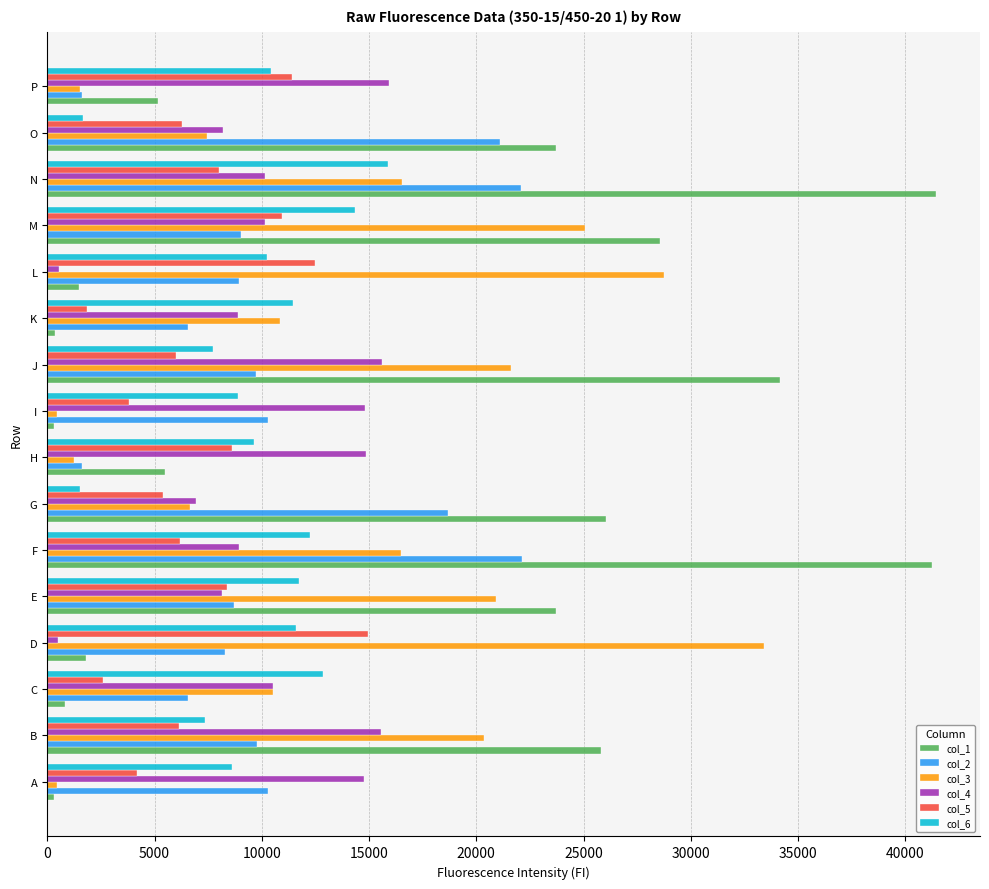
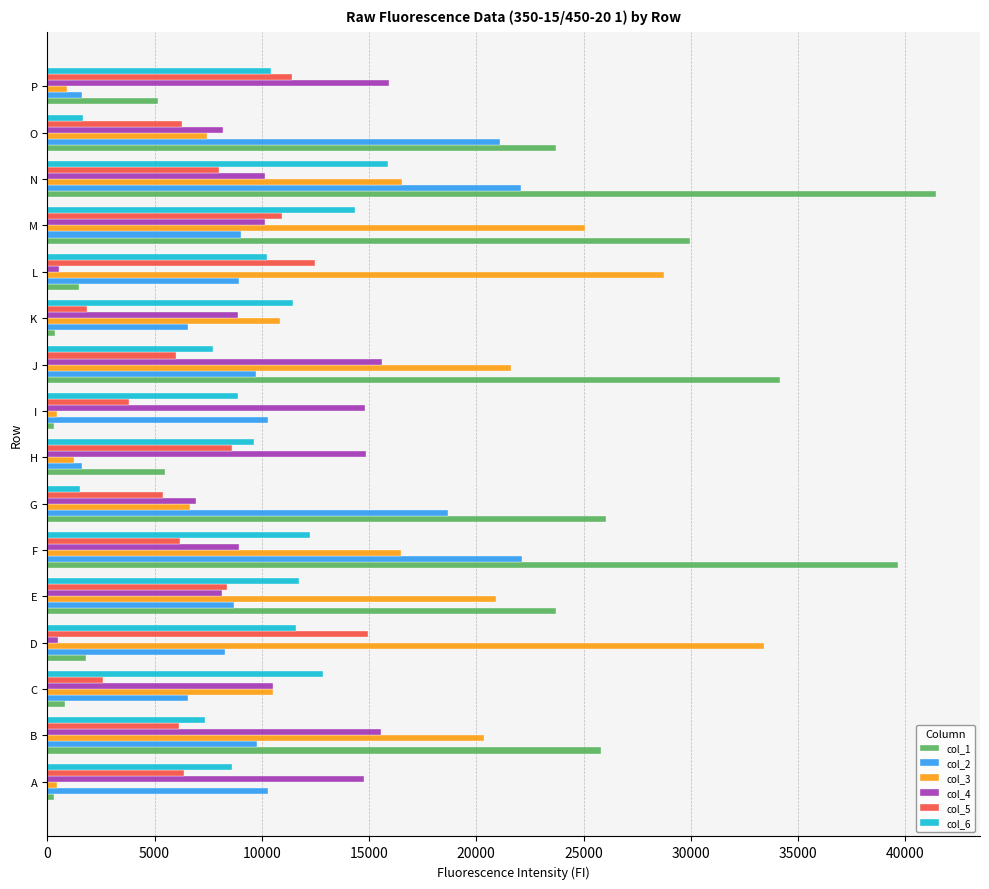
  {
    "col_1": {
      "P": 5200,
      "O": 23700,
      "N": 41400,
-     "M": 28500,
+     "M": 30000,
      "L": 1500,
      "K": 400,
      "J": 34200,
      "I": 300,
      "H": 5500,
      "G": 26100,
-     "F": 41300,
+     "F": 39700,
      "E": 23700,
      "D": 1800,
      "C": 800,
      "B": 25800,
      "A": 300
    },
    "col_3": {
-     "P": 1500,
+     "P": 900,
      "O": 7400,
      "N": 16500,
      "M": 25100,
      "L": 28800,
      "K": 10800,
      "J": 21600,
      "I": 400,
      "H": 1200,
      "G": 6700,
      "F": 16500,
      "E": 20900,
      "D": 33400,
      "C": 10500,
      "B": 20400,
      "A": 500
    },
    "col_4": {
      "P": 15900,
      "O": 8200,
      "N": 10100,
      "M": 10200,
      "L": 500,
      "K": 8900,
      "J": 15600,
      "I": 14800,
      "H": 14900,
      "G": 6900,
      "F": 8900,
      "E": 8200,
      "D": 500,
      "C": 10500,
      "B": 15600,
      "A": 14800
    },
    "col_5": {
      "P": 11400,
      "O": 6300,
      "N": 8000,
      "M": 10900,
      "L": 12500,
      "K": 1900,
      "J": 6000,
      "I": 3800,
      "H": 8600,
      "G": 5400,
      "F": 6200,
      "E": 8400,
      "D": 15000,
      "C": 2600,
      "B": 6100,
-     "A": 4200
+     "A": 6400
    }
  }
